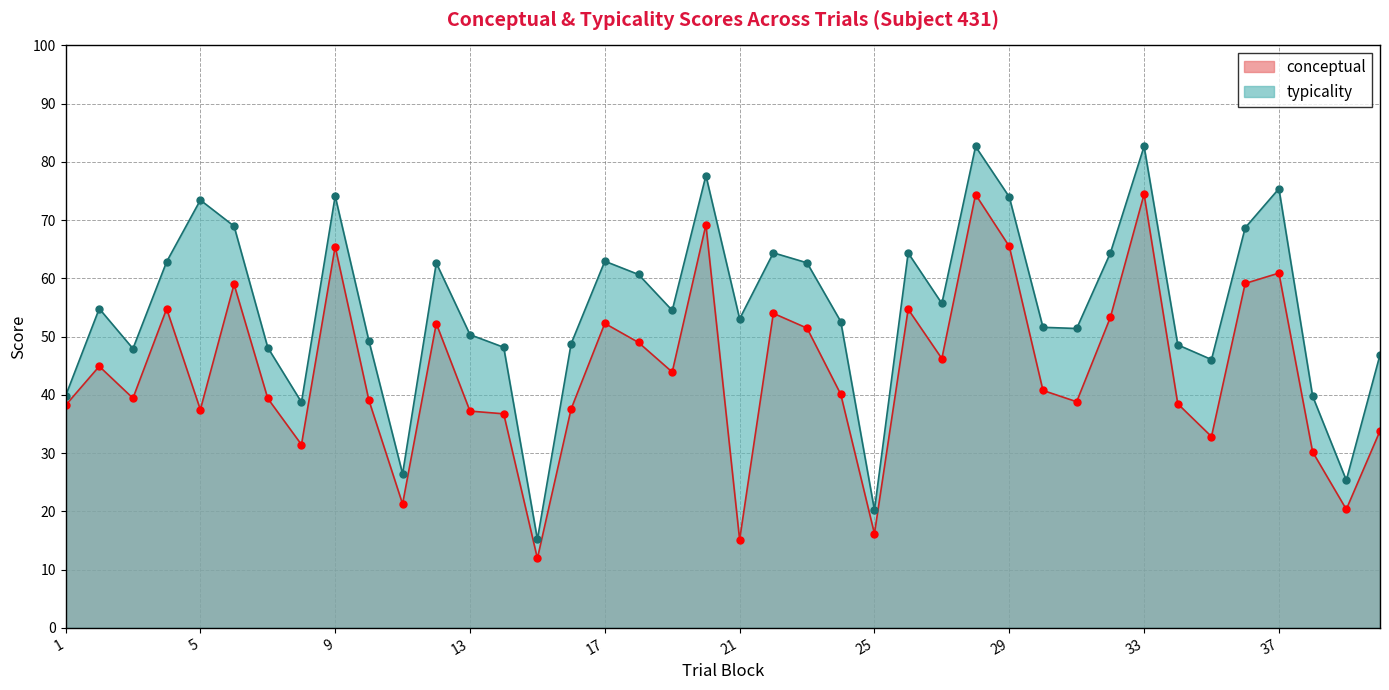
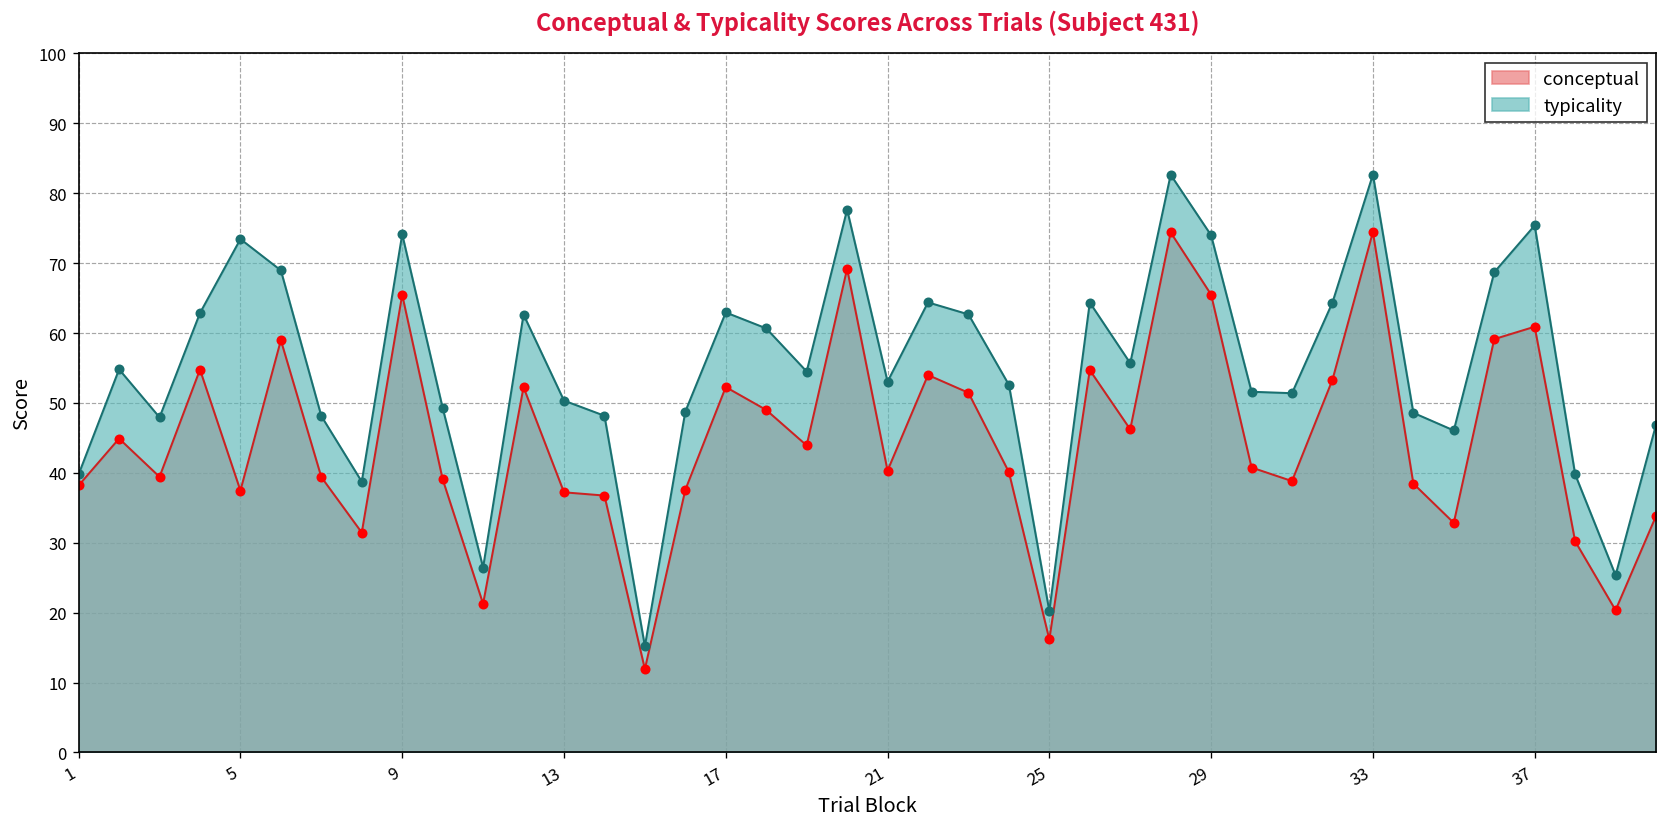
  {
    "conceptual": {
      "1": 38,
      "5": 37,
      "9": 65,
      "13": 37,
      "17": 52,
-     "21": 15,
+     "21": 40,
      "25": 16,
      "29": 66,
      "33": 74,
      "37": 61
    },
    "typicality": {
      "1": 40,
      "5": 73,
      "9": 74,
      "13": 50,
      "17": 63,
      "21": 53,
      "25": 20,
      "29": 74,
      "33": 83,
      "37": 75
    }
  }
